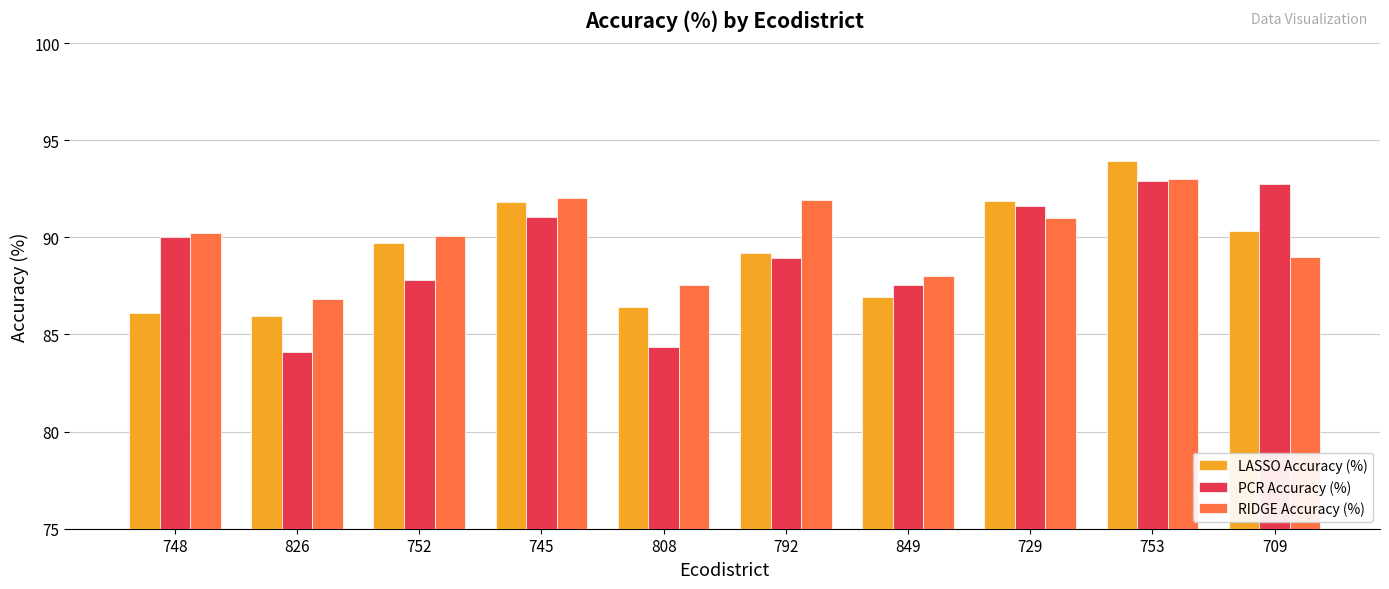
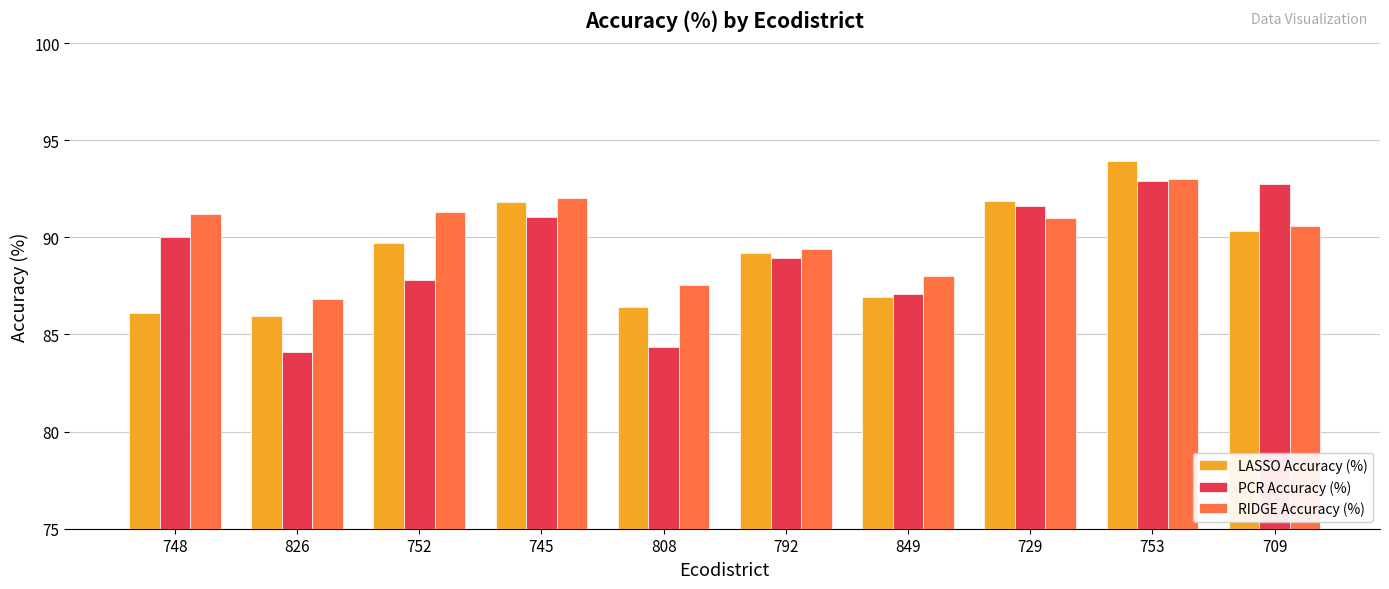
  {
    "LASSO Accuracy (%)": {
      "748": 86.1,
      "826": 85.9,
      "752": 89.7,
      "745": 91.8,
      "808": 86.4,
      "792": 89.2,
      "849": 86.9,
      "729": 91.9,
      "753": 93.9,
      "709": 90.4
    },
    "PCR Accuracy (%)": {
      "748": 90.0,
      "826": 84.1,
      "752": 87.8,
      "745": 91.0,
      "808": 84.4,
      "792": 88.9,
-     "849": 87.6,
+     "849": 87.1,
      "729": 91.6,
      "753": 92.9,
      "709": 92.8
    },
    "RIDGE Accuracy (%)": {
-     "748": 90.2,
+     "748": 91.2,
      "826": 86.9,
-     "752": 90.1,
+     "752": 91.3,
      "745": 92.0,
      "808": 87.6,
-     "792": 91.9,
+     "792": 89.4,
      "849": 88.0,
      "729": 91.0,
      "753": 93.0,
-     "709": 89.0
+     "709": 90.6
    }
  }
